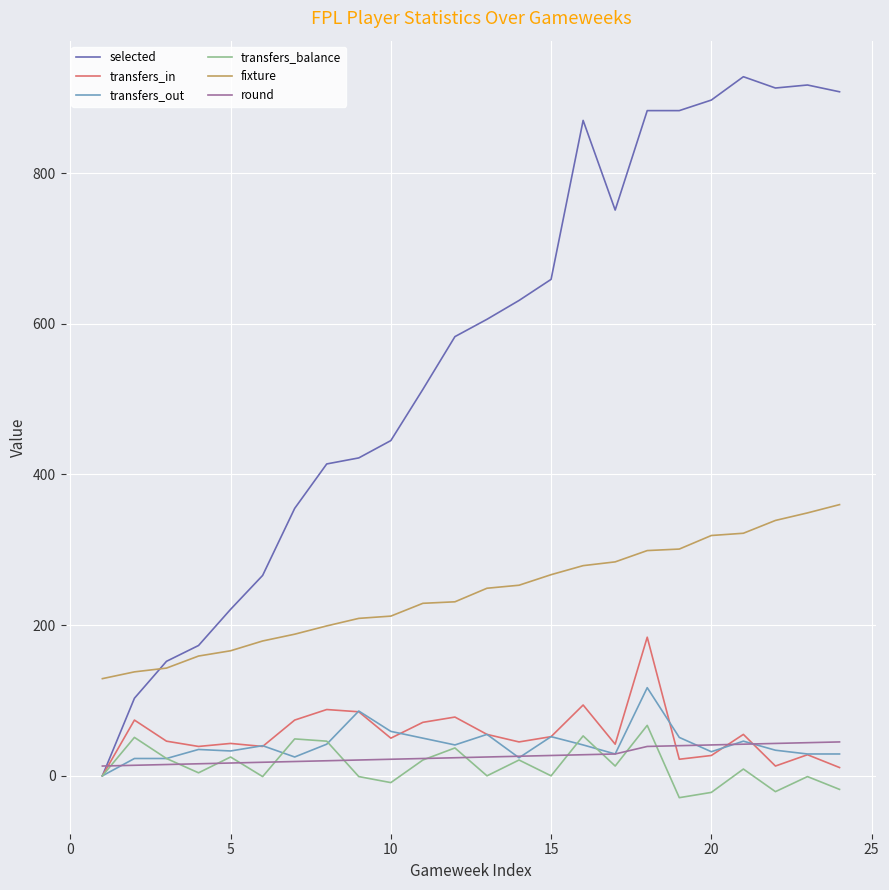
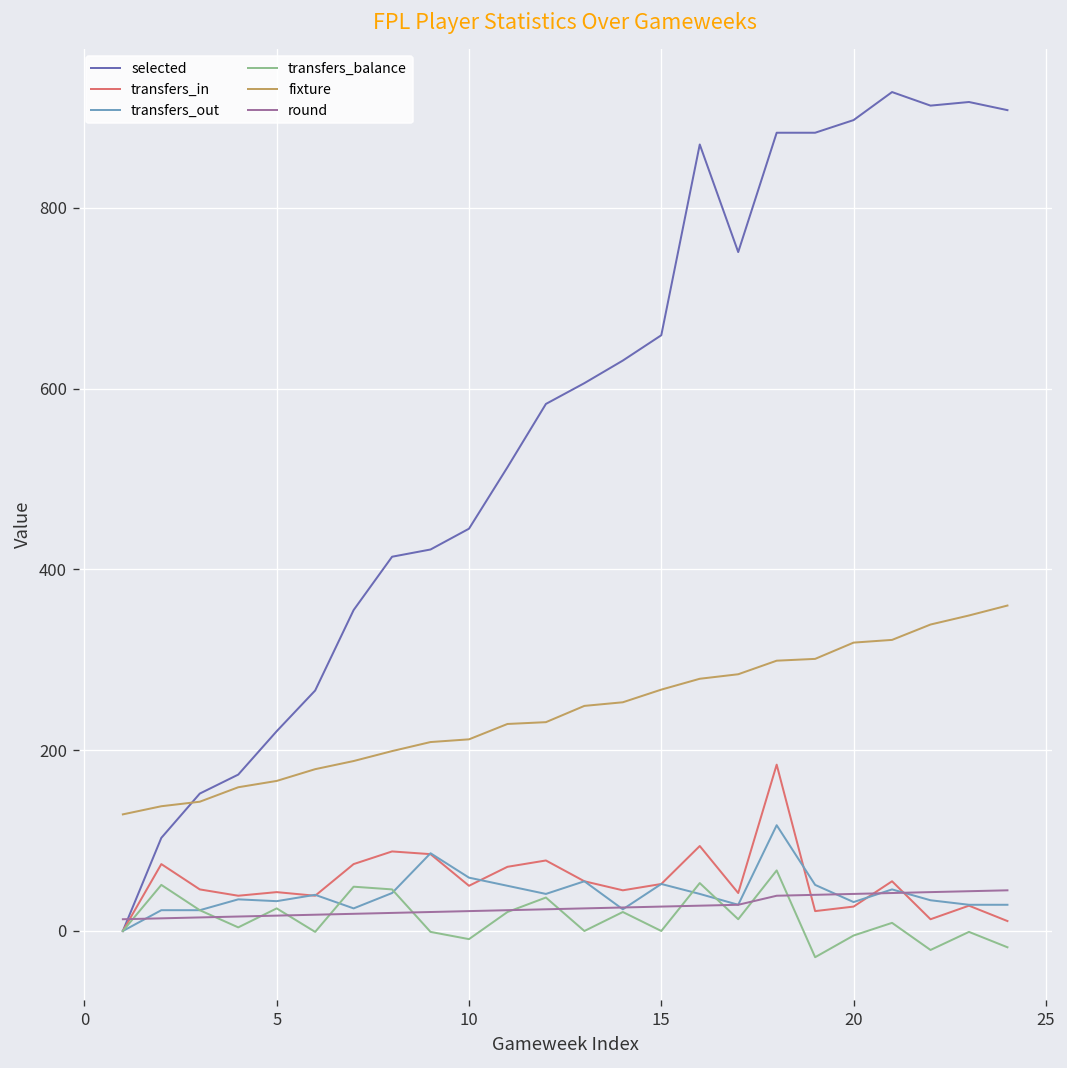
  {
    "transfers_balance": {
      "5": 30,
      "10": -10,
      "15": 0,
-     "20": -20
+     "20": -10
    }
  }
